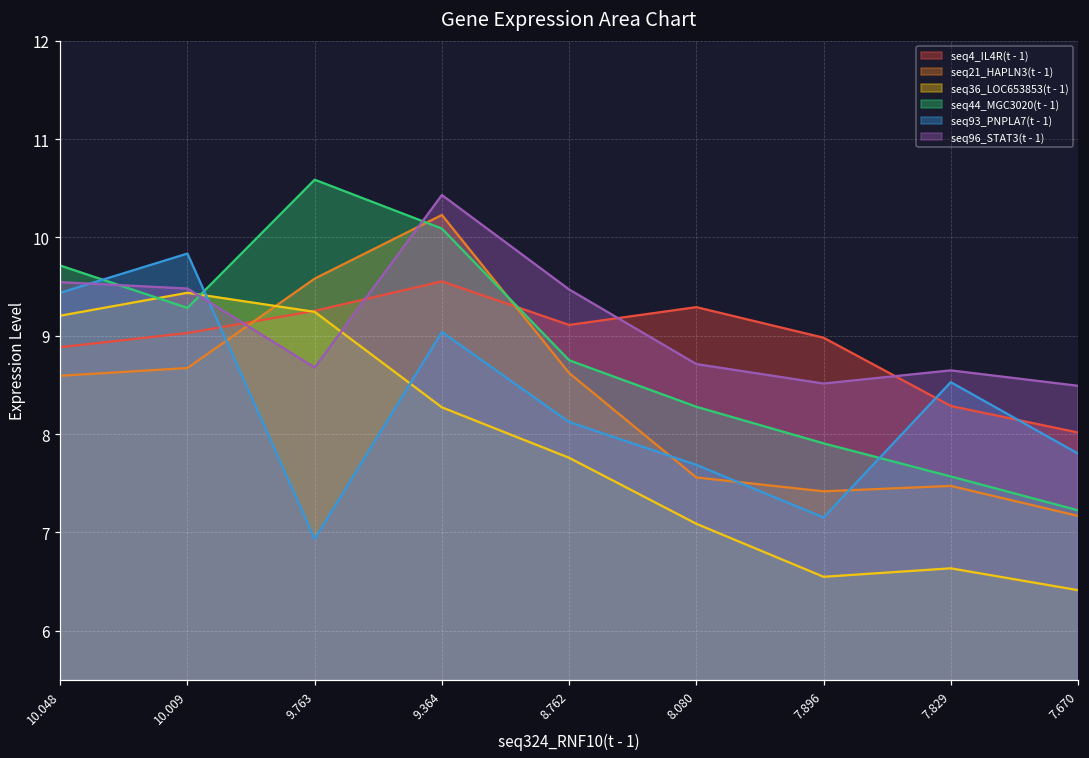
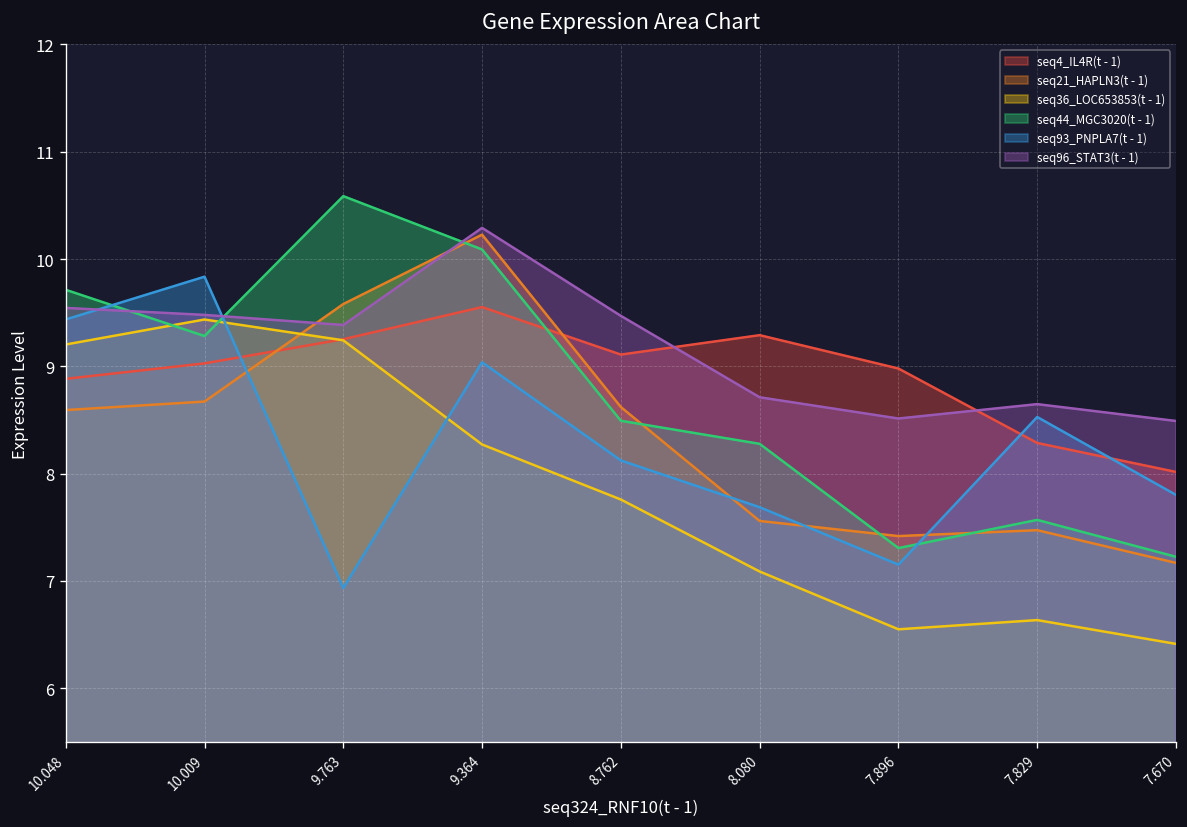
  {
    "seq44_MGC3020(t - 1)": {
      "10.048": 9.7,
      "10.009": 9.3,
      "9.763": 10.6,
      "9.364": 10.1,
-     "8.762": 8.8,
+     "8.762": 8.5,
      "8.080": 8.3,
-     "7.896": 7.9,
+     "7.896": 7.3,
      "7.829": 7.6,
      "7.670": 7.2
    },
    "seq93_PNPLA7(t - 1)": {
      "10.048": 9.4,
      "10.009": 9.8,
      "9.763": 6.9,
      "9.364": 9.0,
      "8.762": 8.1,
      "8.080": 7.7,
      "7.896": 7.2,
      "7.829": 8.5,
      "7.670": 7.8
    },
    "seq96_STAT3(t - 1)": {
      "10.048": 9.5,
      "10.009": 9.5,
-     "9.763": 8.7,
-     "9.364": 10.4,
+     "9.763": 9.4,
+     "9.364": 10.3,
      "8.762": 9.5,
      "8.080": 8.7,
      "7.896": 8.5,
      "7.829": 8.6,
      "7.670": 8.5
    }
  }
